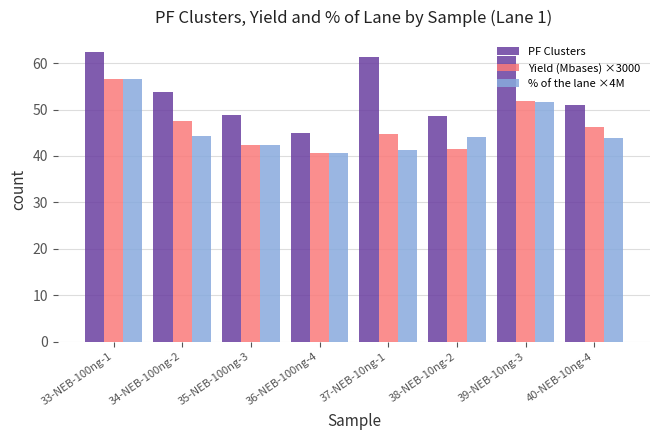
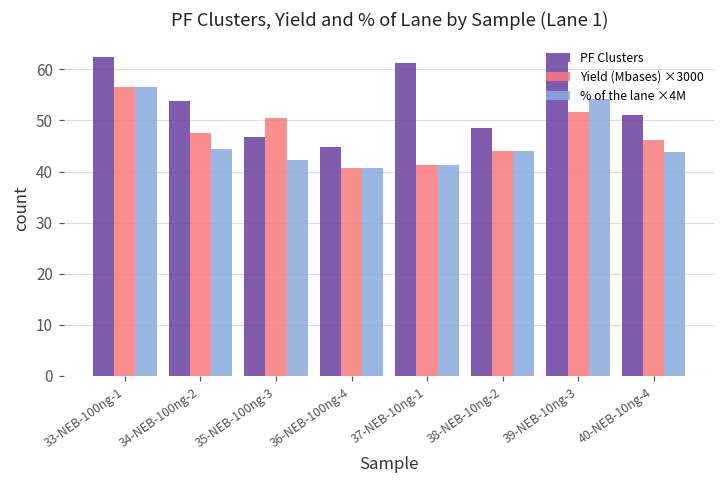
  {
    "PF Clusters": {
      "33-NEB-100ng-1": 62,
      "34-NEB-100ng-2": 54,
-     "35-NEB-100ng-3": 49,
+     "35-NEB-100ng-3": 47,
      "36-NEB-100ng-4": 45,
      "37-NEB-10ng-1": 61,
      "38-NEB-10ng-2": 49,
      "39-NEB-10ng-3": 61,
      "40-NEB-10ng-4": 51
    },
    "Yield (Mbases) ×3000": {
      "33-NEB-100ng-1": 57,
      "34-NEB-100ng-2": 48,
-     "35-NEB-100ng-3": 42,
+     "35-NEB-100ng-3": 50,
      "36-NEB-100ng-4": 41,
-     "37-NEB-10ng-1": 45,
-     "38-NEB-10ng-2": 42,
+     "37-NEB-10ng-1": 41,
+     "38-NEB-10ng-2": 44,
      "39-NEB-10ng-3": 52,
      "40-NEB-10ng-4": 46
    },
    "% of the lane ×4M": {
      "33-NEB-100ng-1": 57,
      "34-NEB-100ng-2": 44,
      "35-NEB-100ng-3": 42,
      "36-NEB-100ng-4": 41,
      "37-NEB-10ng-1": 41,
      "38-NEB-10ng-2": 44,
-     "39-NEB-10ng-3": 52,
+     "39-NEB-10ng-3": 54,
      "40-NEB-10ng-4": 44
    }
  }
